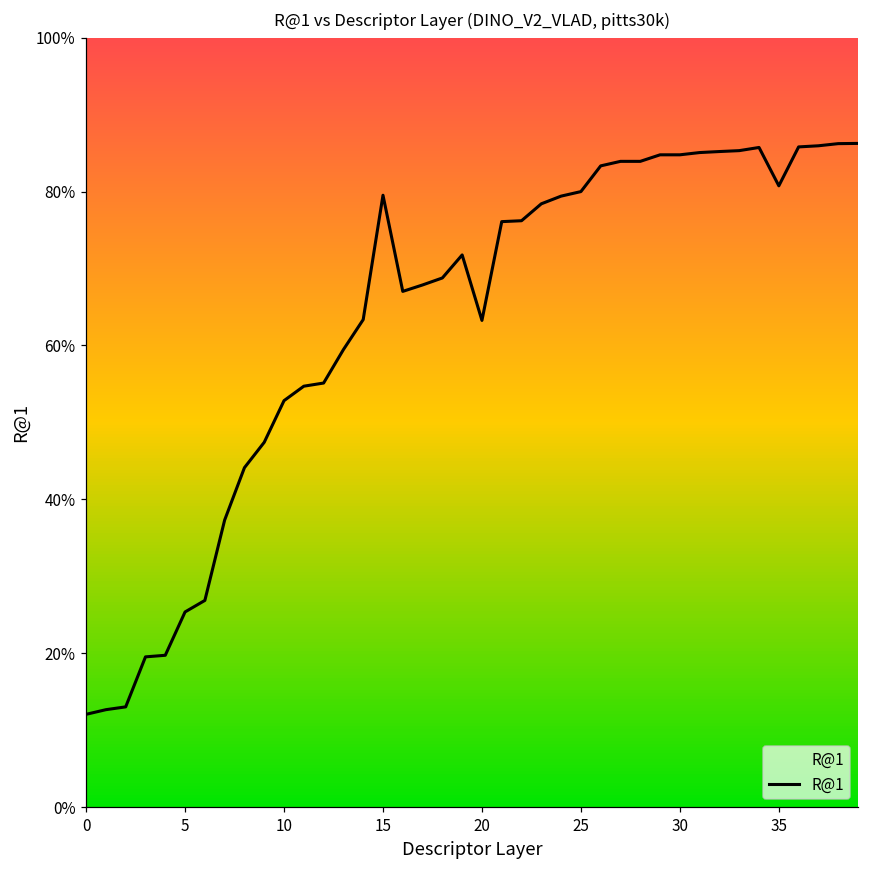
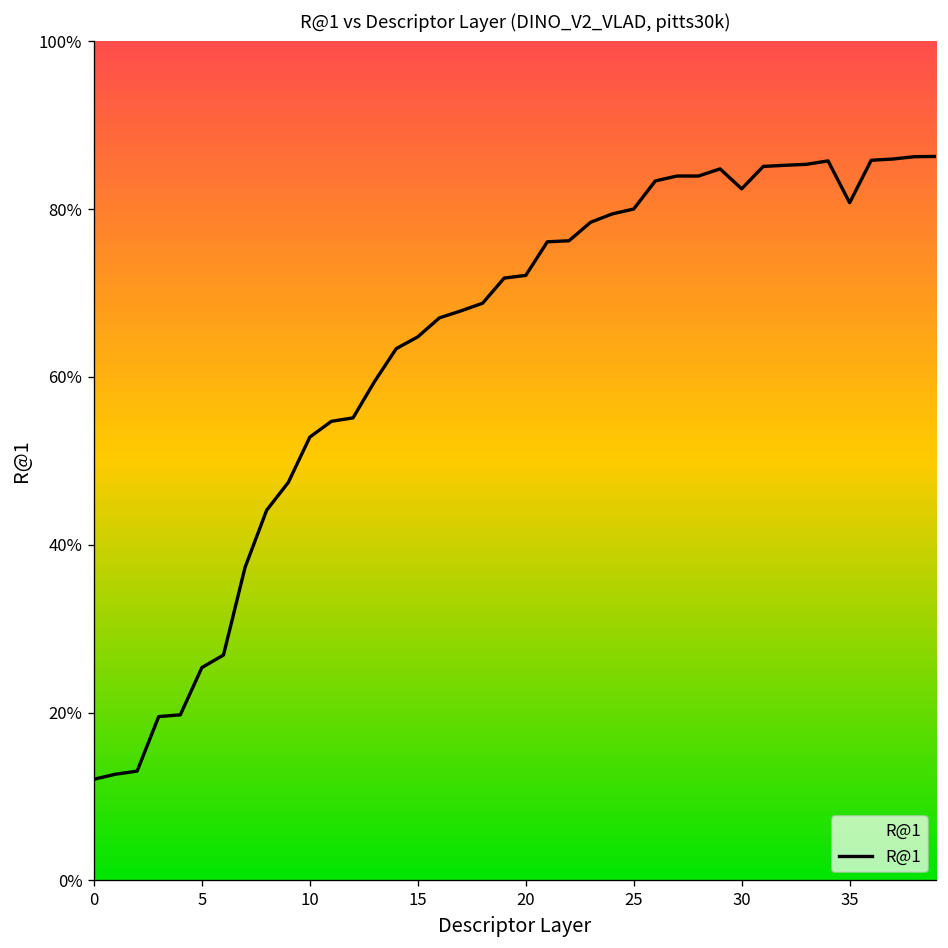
  {
    "0": "12%",
    "5": "25%",
    "10": "53%",
-   "15": "80%",
-   "20": "63%",
+   "15": "65%",
+   "20": "72%",
    "25": "80%",
-   "30": "85%",
+   "30": "82%",
    "35": "81%"
  }
